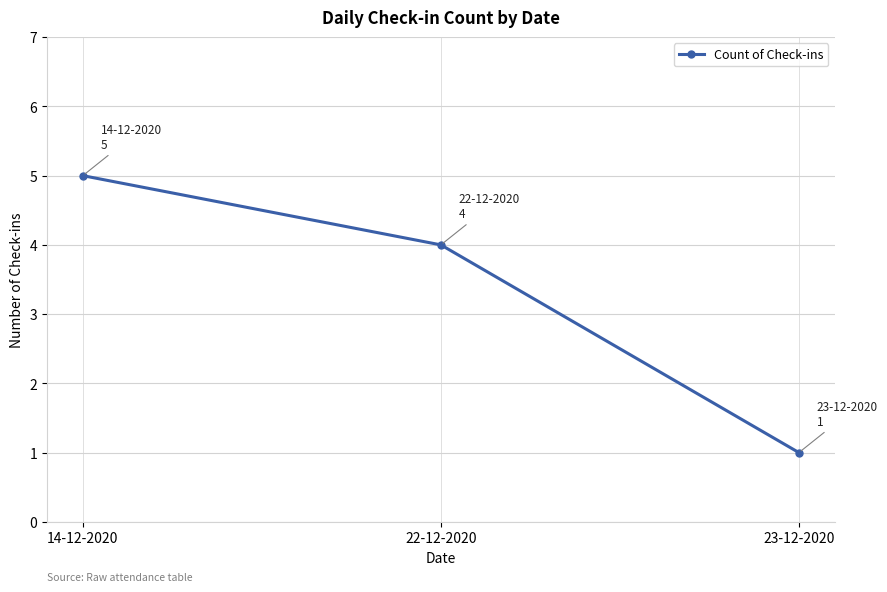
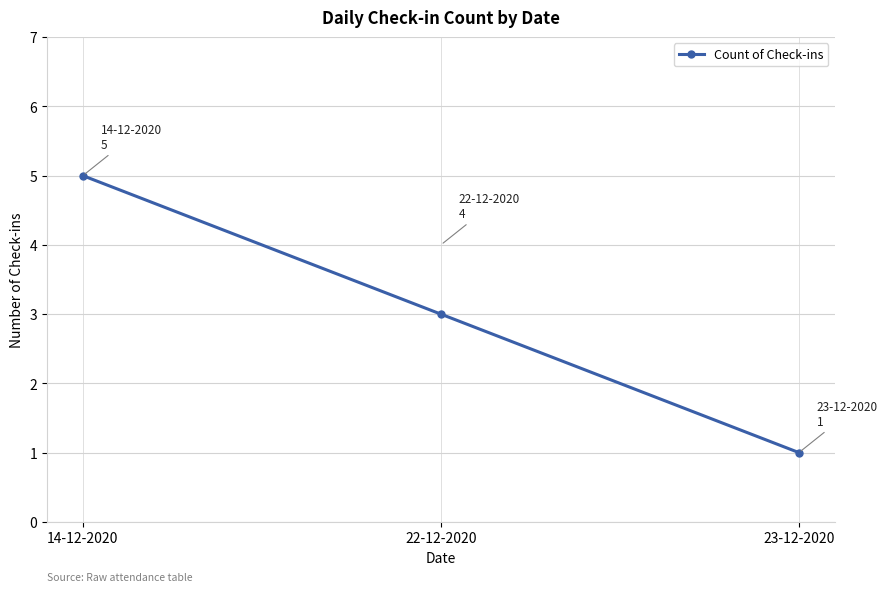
  {
-   "22-12-2020": 4
+   "22-12-2020": 3
  }
